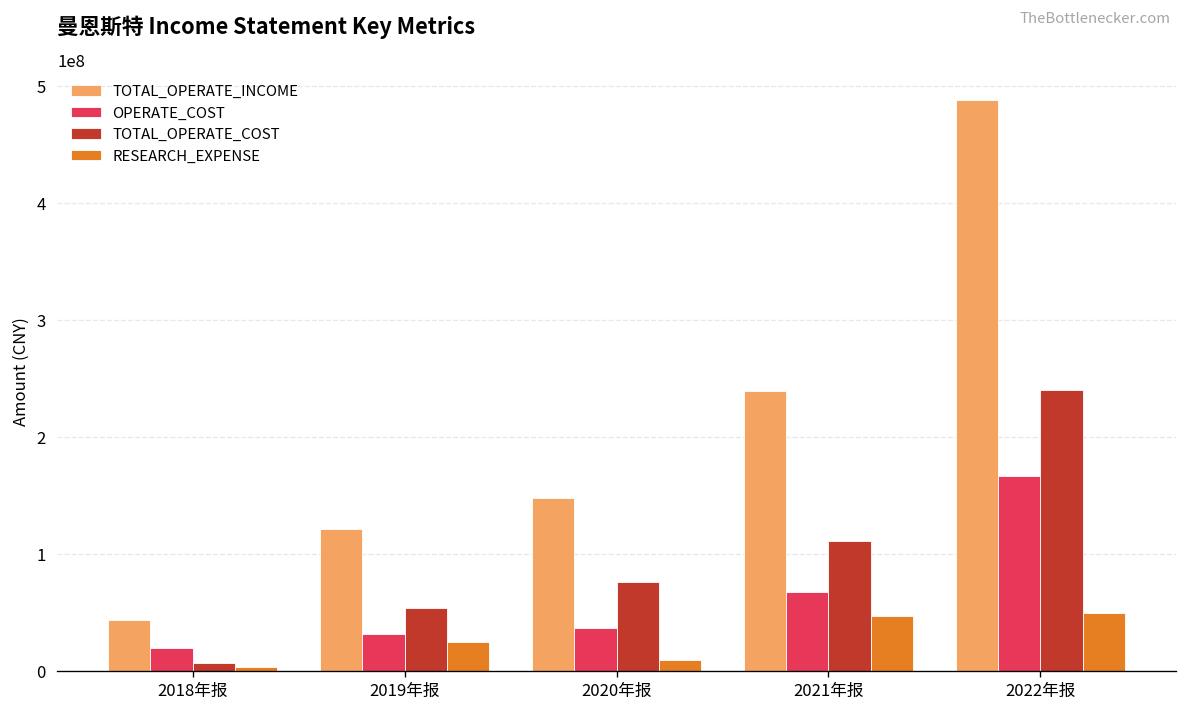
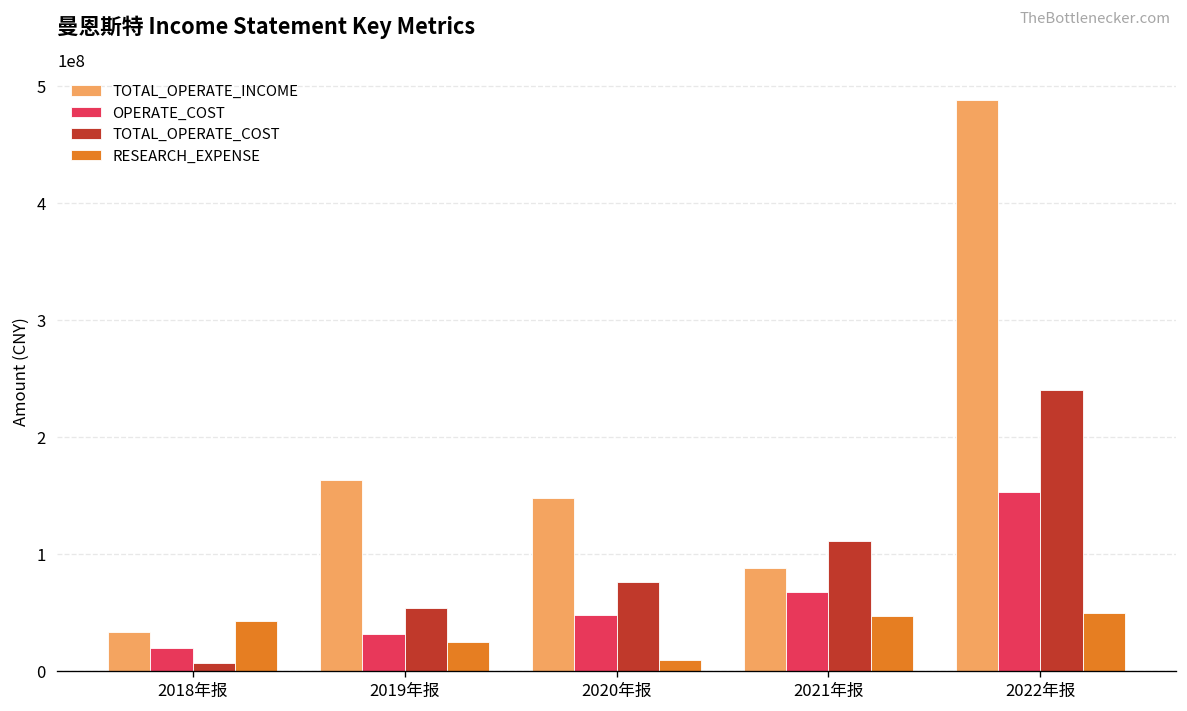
  {
    "TOTAL_OPERATE_INCOME": {
-     "2018年报": 40000000,
-     "2019年报": 120000000,
+     "2018年报": 30000000,
+     "2019年报": 160000000,
      "2020年报": 150000000,
-     "2021年报": 240000000,
+     "2021年报": 90000000,
      "2022年报": 490000000
    },
    "OPERATE_COST": {
      "2018年报": 20000000,
      "2019年报": 30000000,
-     "2020年报": 40000000,
+     "2020年报": 50000000,
      "2021年报": 70000000,
-     "2022年报": 170000000
+     "2022年报": 150000000
    },
    "TOTAL_OPERATE_COST": {
      "2018年报": 10000000,
      "2019年报": 50000000,
      "2020年报": 80000000,
      "2021年报": 110000000,
      "2022年报": 240000000
    },
    "RESEARCH_EXPENSE": {
-     "2018年报": 0,
+     "2018年报": 40000000,
      "2019年报": 20000000,
      "2020年报": 10000000,
      "2021年报": 50000000,
      "2022年报": 50000000
    }
  }
